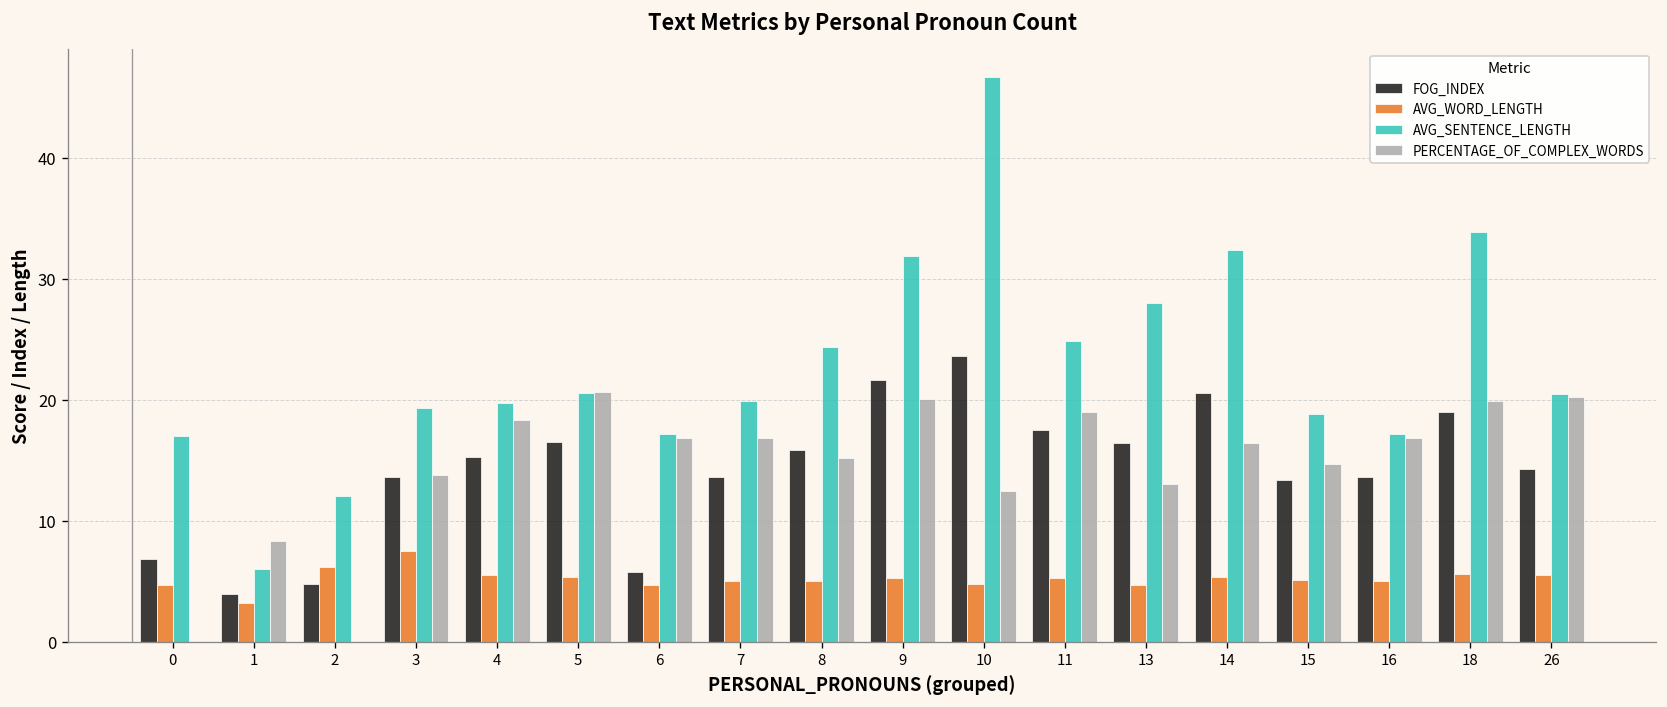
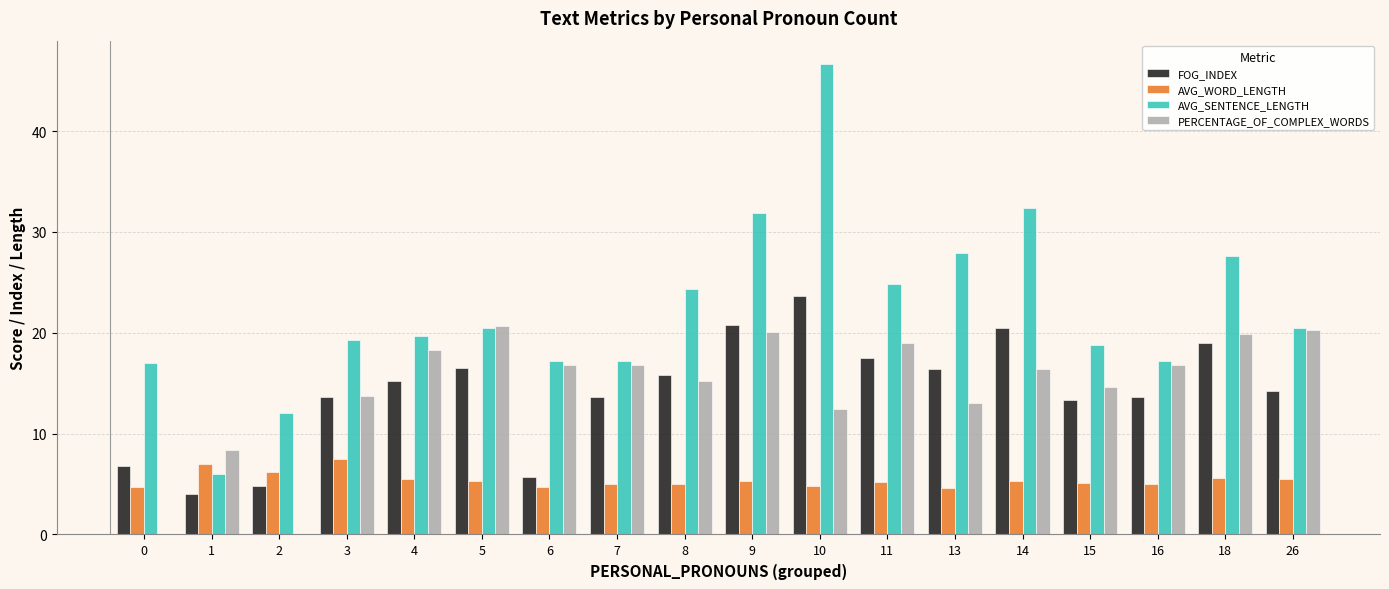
  {
    "FOG_INDEX": {
      "0": 6.8,
      "1": 4.0,
      "2": 4.8,
      "3": 13.6,
      "4": 15.2,
      "5": 16.5,
      "6": 5.7,
      "7": 13.6,
      "8": 15.8,
-     "9": 21.6,
+     "9": 20.8,
      "10": 23.6,
      "11": 17.5,
      "13": 16.4,
      "14": 20.5,
      "15": 13.3,
      "16": 13.6,
      "18": 19.0,
      "26": 14.2
    },
    "AVG_WORD_LENGTH": {
      "0": 4.7,
-     "1": 3.2,
+     "1": 7.0,
      "2": 6.2,
      "3": 7.5,
      "4": 5.5,
      "5": 5.4,
      "6": 4.7,
      "7": 5.0,
      "8": 5.0,
      "9": 5.3,
      "10": 4.8,
      "11": 5.3,
      "13": 4.6,
      "14": 5.4,
      "15": 5.1,
      "16": 5.0,
      "18": 5.6,
      "26": 5.5
    },
    "AVG_SENTENCE_LENGTH": {
      "0": 17.0,
      "1": 6.0,
      "2": 12.0,
      "3": 19.3,
      "4": 19.7,
      "5": 20.5,
      "6": 17.2,
-     "7": 19.9,
+     "7": 17.2,
      "8": 24.4,
      "9": 31.9,
      "10": 46.6,
      "11": 24.8,
      "13": 28.0,
      "14": 32.4,
      "15": 18.8,
      "16": 17.2,
-     "18": 33.9,
+     "18": 27.6,
      "26": 20.5
    },
    "PERCENTAGE_OF_COMPLEX_WORDS": {
      "0": 0.0,
      "1": 8.3,
      "2": 0.0,
      "3": 13.8,
      "4": 18.3,
      "5": 20.7,
      "6": 16.8,
      "7": 16.8,
      "8": 15.2,
      "9": 20.1,
      "10": 12.4,
      "11": 19.0,
      "13": 13.0,
      "14": 16.4,
      "15": 14.7,
      "16": 16.8,
      "18": 19.9,
      "26": 20.2
    }
  }
